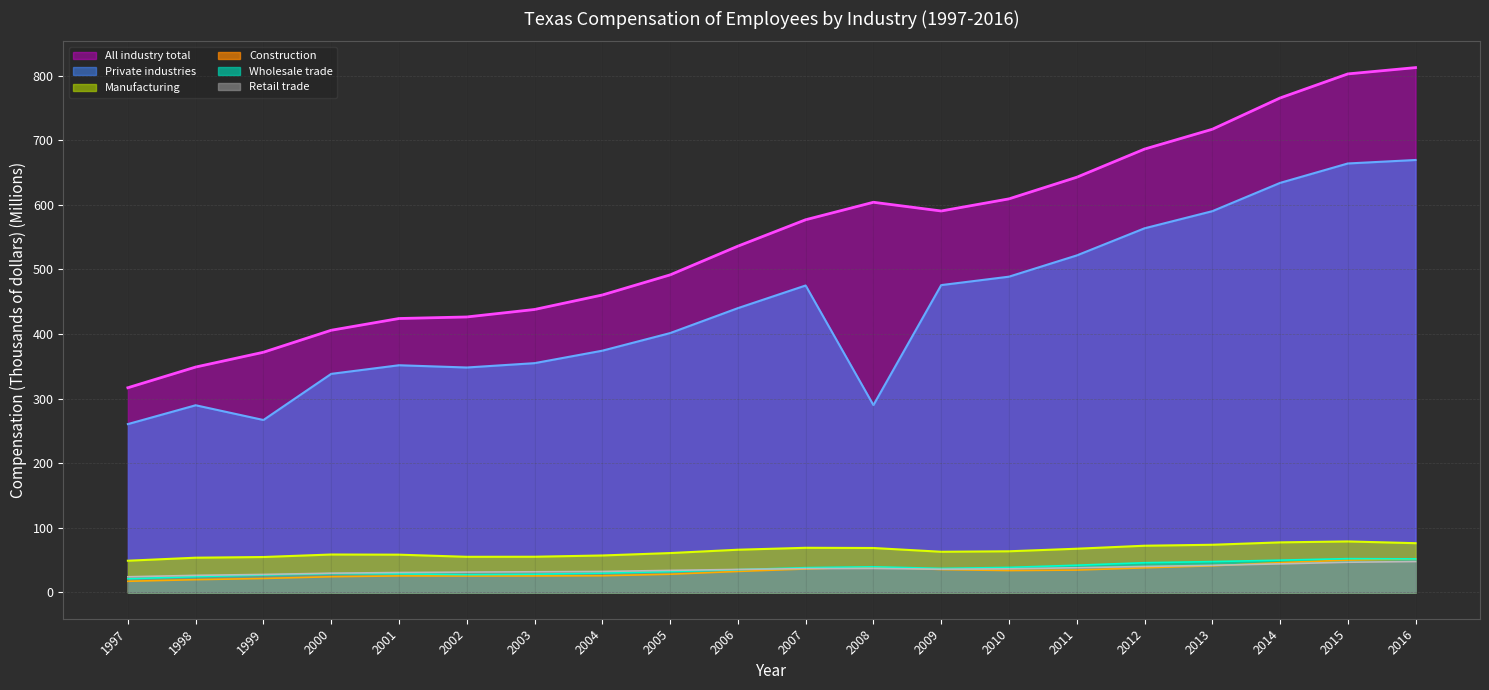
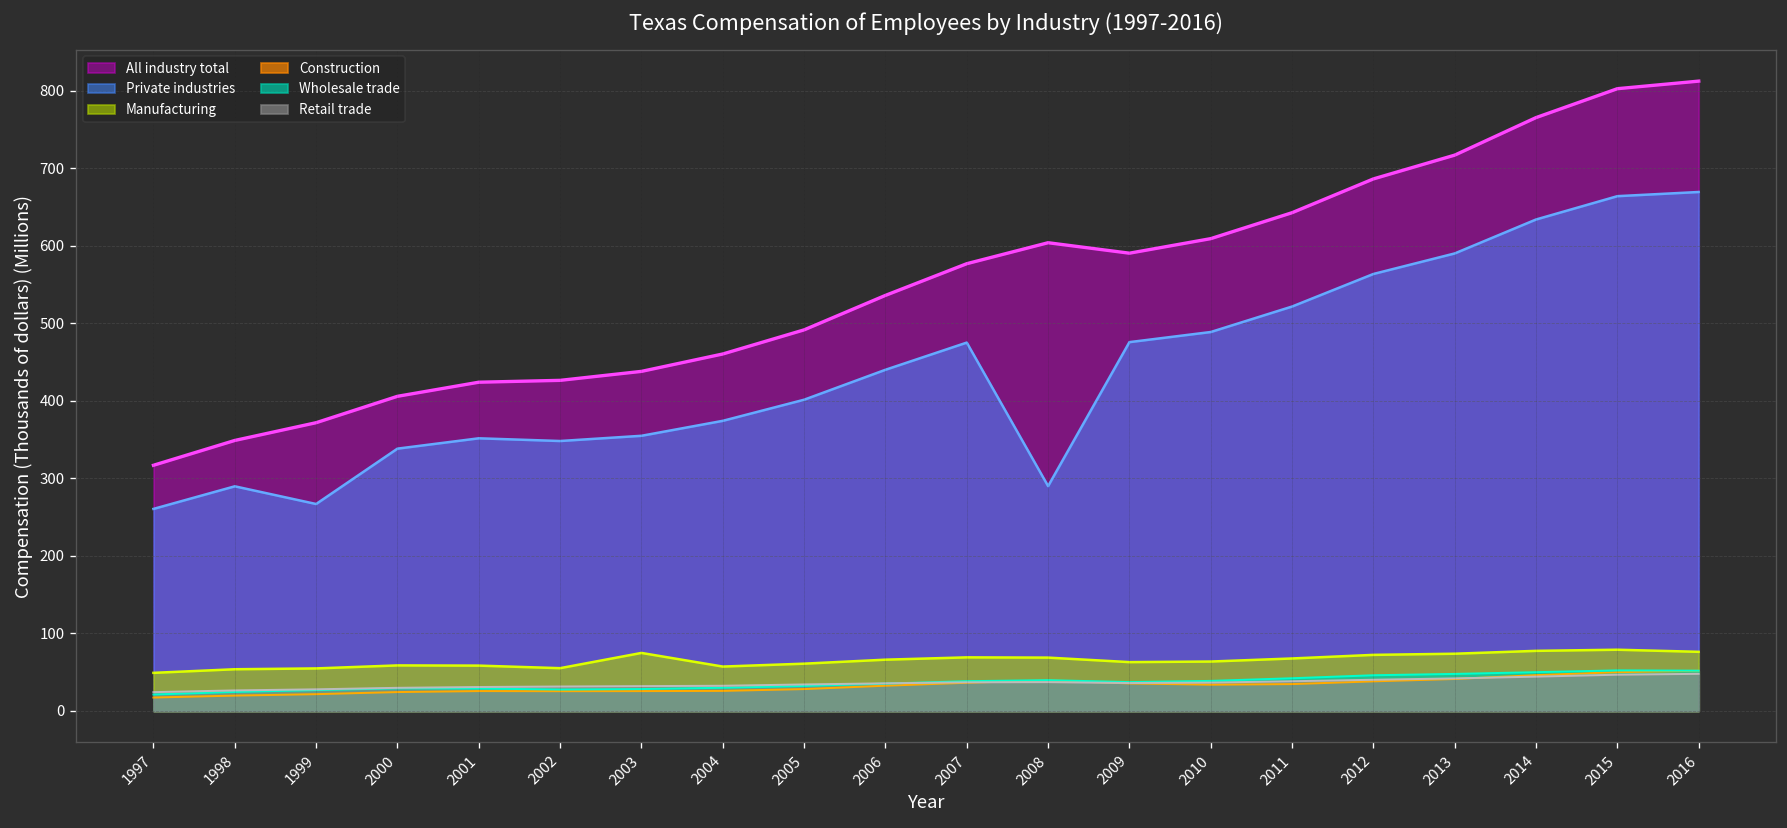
  {
    "All industry total": {
      "1997": 320,
      "1998": 350,
      "1999": 370,
      "2000": 410,
      "2001": 420,
      "2002": 430,
      "2003": 440,
      "2004": 460,
      "2005": 490,
      "2006": 540,
      "2007": 580,
      "2008": 600,
      "2009": 590,
      "2010": 610,
      "2011": 640,
      "2012": 690,
      "2013": 720,
      "2014": 770,
      "2015": 800,
      "2016": 810
    },
    "Private industries": {
      "1997": 260,
      "1998": 290,
      "1999": 270,
      "2000": 340,
      "2001": 350,
      "2002": 350,
      "2003": 350,
      "2004": 370,
      "2005": 400,
      "2006": 440,
      "2007": 480,
      "2008": 290,
      "2009": 480,
      "2010": 490,
      "2011": 520,
      "2012": 560,
      "2013": 590,
      "2014": 630,
      "2015": 660,
      "2016": 670
    },
    "Manufacturing": {
      "1997": 50,
      "1998": 50,
      "1999": 50,
      "2000": 60,
      "2001": 60,
      "2002": 60,
-     "2003": 60,
+     "2003": 70,
      "2004": 60,
      "2005": 60,
      "2006": 70,
      "2007": 70,
      "2008": 70,
      "2009": 60,
      "2010": 60,
      "2011": 70,
      "2012": 70,
      "2013": 70,
      "2014": 80,
      "2015": 80,
      "2016": 80
    },
    "Construction": {
      "1998": 20,
      "1999": 20,
      "2000": 20,
      "2004": 30,
      "2005": 30
    },
    "Wholesale trade": {
      "2012": 50,
      "2013": 50
    }
  }
